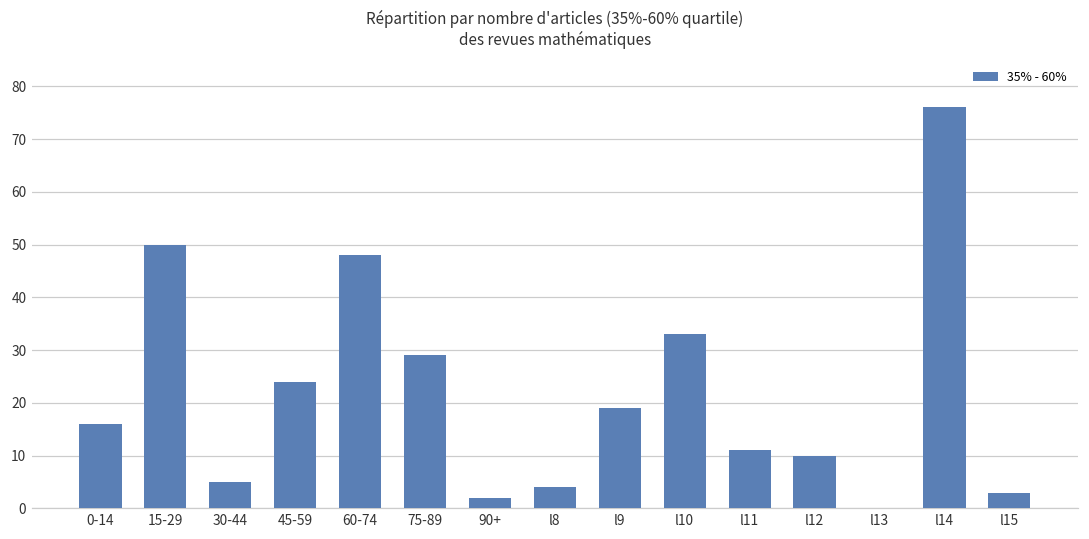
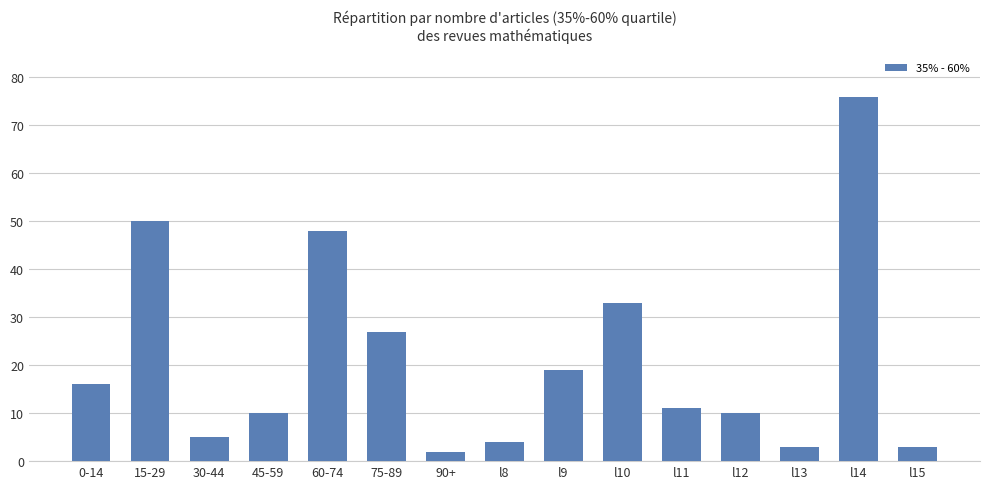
  {
    "0-14": 16,
    "15-29": 50,
    "30-44": 5,
-   "45-59": 24,
+   "45-59": 10,
    "60-74": 48,
-   "75-89": 29,
+   "75-89": 27,
    "90+": 2,
    "l8": 4,
    "l9": 19,
    "l10": 33,
    "l11": 11,
    "l12": 10,
-   "l13": 0,
+   "l13": 3,
    "l14": 76,
    "l15": 3
  }
